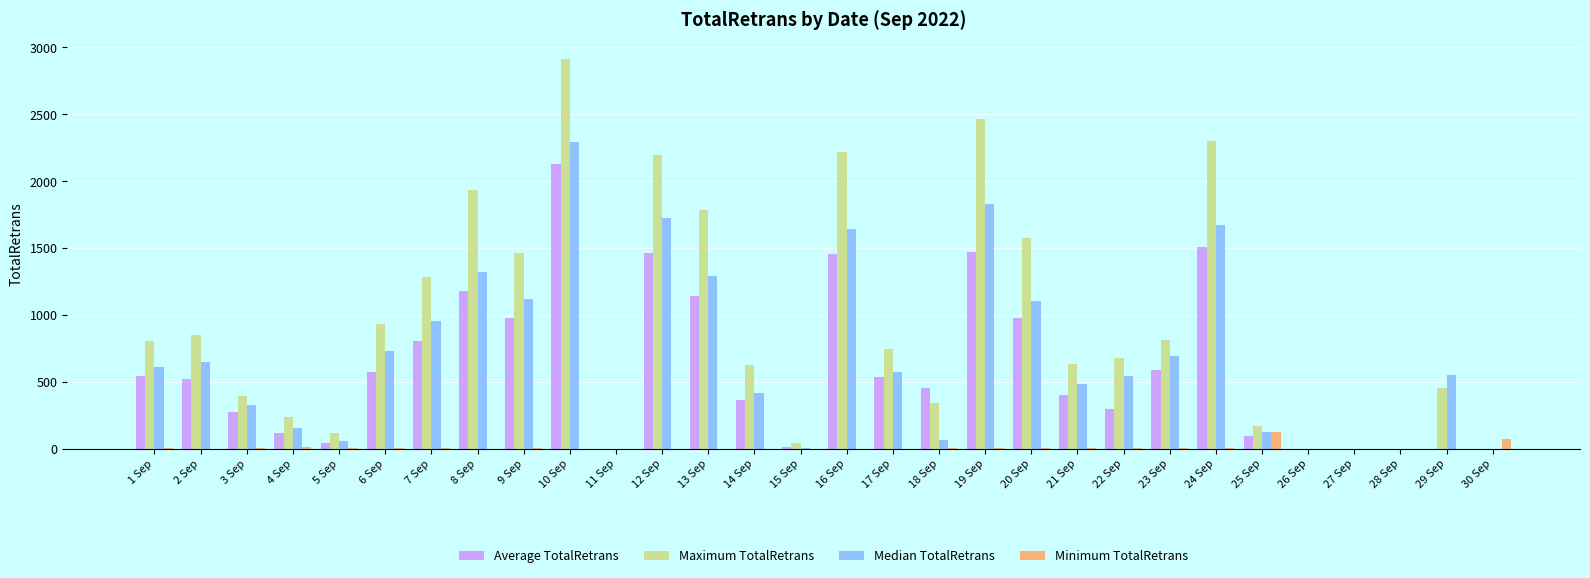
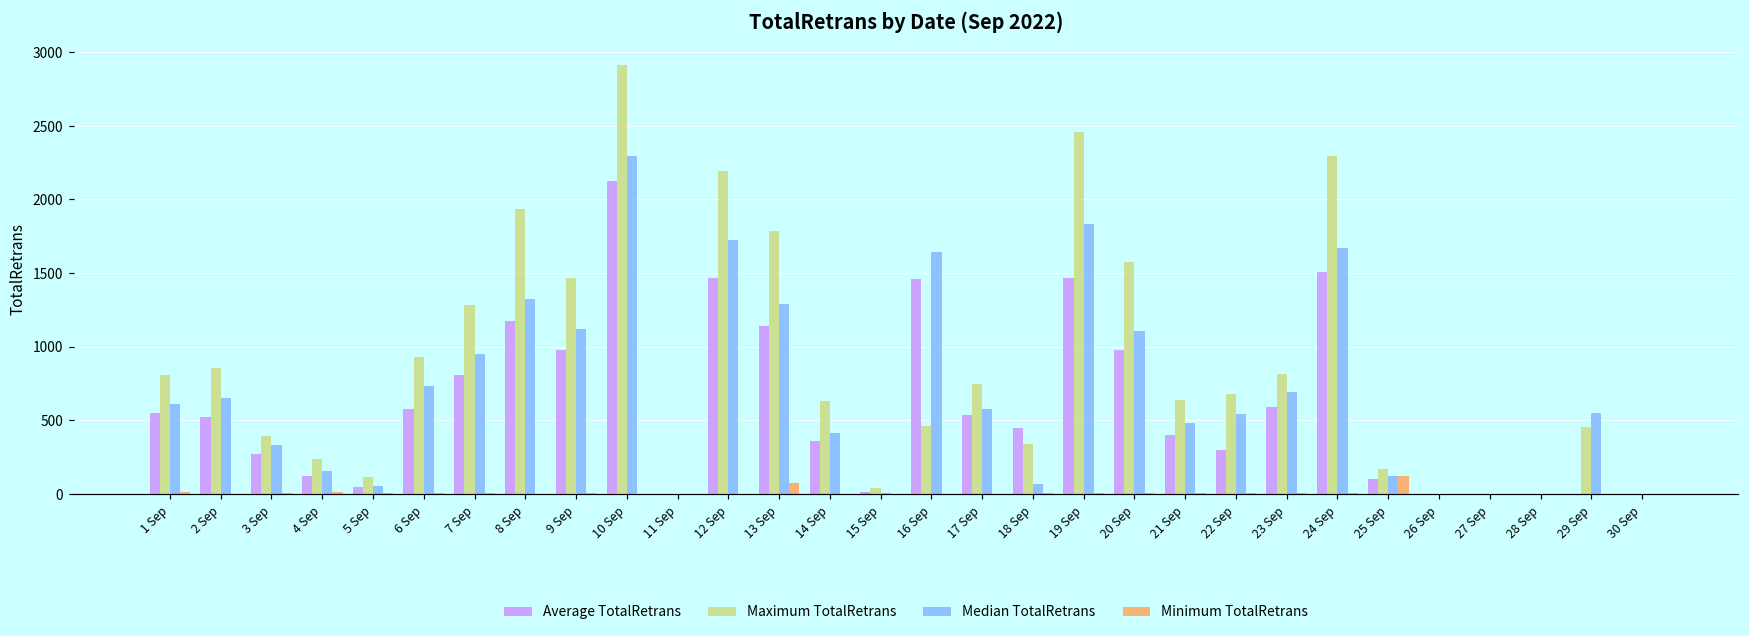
  {
    "Average TotalRetrans": {
      "1 Sep": 550,
      "2 Sep": 520,
      "3 Sep": 270,
      "4 Sep": 120,
      "5 Sep": 50,
      "6 Sep": 570,
      "7 Sep": 800,
      "8 Sep": 1180,
      "9 Sep": 980,
      "10 Sep": 2130,
      "11 Sep": 0,
      "12 Sep": 1460,
      "13 Sep": 1140,
      "14 Sep": 360,
      "16 Sep": 1460,
      "17 Sep": 530,
      "18 Sep": 450,
      "19 Sep": 1470,
      "20 Sep": 980,
      "21 Sep": 400,
      "22 Sep": 300,
      "23 Sep": 590,
      "24 Sep": 1510,
      "25 Sep": 100,
      "26 Sep": 0,
      "27 Sep": 0,
      "28 Sep": 0,
      "29 Sep": 0,
      "30 Sep": 0
    },
    "Maximum TotalRetrans": {
      "1 Sep": 810,
      "2 Sep": 850,
      "3 Sep": 390,
      "4 Sep": 240,
      "5 Sep": 120,
      "6 Sep": 930,
      "7 Sep": 1280,
      "8 Sep": 1930,
      "9 Sep": 1460,
      "10 Sep": 2910,
      "11 Sep": 0,
      "12 Sep": 2200,
      "13 Sep": 1780,
      "14 Sep": 630,
      "15 Sep": 40,
-     "16 Sep": 2220,
+     "16 Sep": 460,
      "17 Sep": 750,
      "18 Sep": 340,
      "19 Sep": 2460,
      "20 Sep": 1580,
      "21 Sep": 640,
      "22 Sep": 680,
      "23 Sep": 810,
      "24 Sep": 2300,
      "25 Sep": 170,
      "26 Sep": 0,
      "27 Sep": 0,
      "28 Sep": 0,
      "29 Sep": 460,
      "30 Sep": 0
    },
    "Median TotalRetrans": {
      "1 Sep": 610,
      "2 Sep": 650,
      "3 Sep": 330,
      "4 Sep": 150,
      "5 Sep": 50,
      "6 Sep": 730,
      "7 Sep": 950,
      "8 Sep": 1320,
      "9 Sep": 1120,
      "10 Sep": 2290,
      "11 Sep": 0,
      "12 Sep": 1730,
      "13 Sep": 1290,
      "14 Sep": 410,
      "16 Sep": 1640,
      "17 Sep": 570,
      "18 Sep": 60,
      "19 Sep": 1830,
      "20 Sep": 1110,
      "21 Sep": 480,
      "22 Sep": 540,
      "23 Sep": 690,
      "24 Sep": 1670,
      "25 Sep": 120,
      "26 Sep": 0,
      "27 Sep": 0,
      "28 Sep": 0,
      "29 Sep": 550,
      "30 Sep": 0
    },
    "Minimum TotalRetrans": {
      "10 Sep": 0,
      "11 Sep": 0,
      "12 Sep": 0,
-     "13 Sep": 0,
+     "13 Sep": 70,
      "16 Sep": 0,
      "25 Sep": 120,
      "26 Sep": 0,
      "27 Sep": 0,
      "28 Sep": 0,
      "29 Sep": 0,
-     "30 Sep": 70
+     "30 Sep": 0
    }
  }
